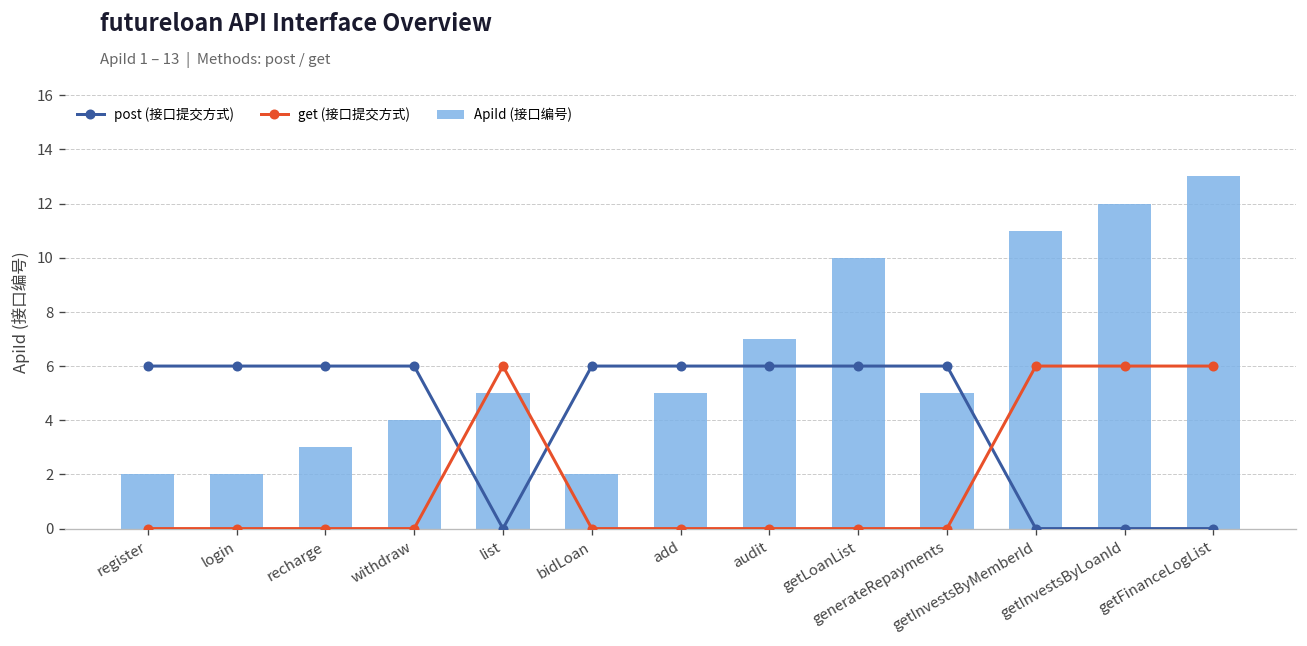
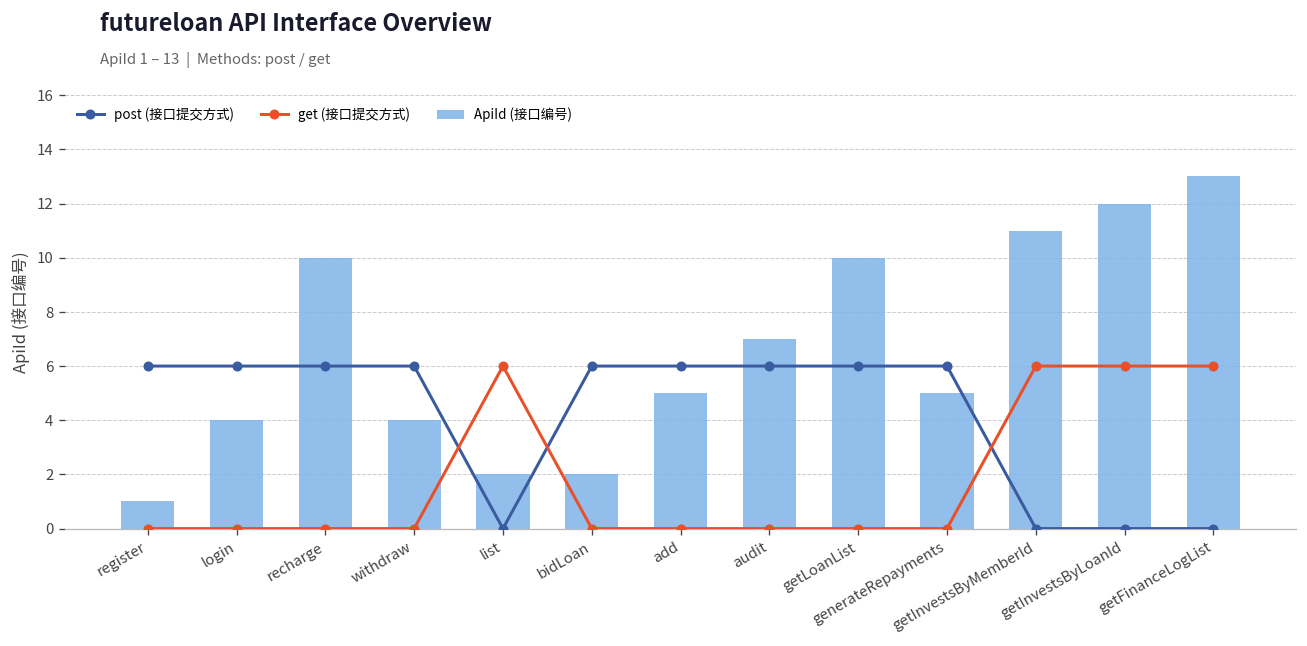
  {
    "ApiId (接口编号)": {
-     "register": 2,
-     "login": 2,
-     "recharge": 3,
+     "register": 1,
+     "login": 4,
+     "recharge": 10,
      "withdraw": 4,
-     "list": 5,
+     "list": 2,
      "bidLoan": 2,
      "add": 5,
      "audit": 7,
      "getLoanList": 10,
      "generateRepayments": 5,
      "getInvestsByMemberId": 11,
      "getInvestsByLoanId": 12,
      "getFinanceLogList": 13
    },
    "post (接口提交方式)": {
      "register": 6,
      "login": 6,
      "recharge": 6,
      "withdraw": 6,
      "list": 0,
      "bidLoan": 6,
      "add": 6,
      "audit": 6,
      "getLoanList": 6,
      "generateRepayments": 6,
      "getInvestsByMemberId": 0,
      "getInvestsByLoanId": 0,
      "getFinanceLogList": 0
    },
    "get (接口提交方式)": {
      "register": 0,
      "login": 0,
      "recharge": 0,
      "withdraw": 0,
      "list": 6,
      "bidLoan": 0,
      "add": 0,
      "audit": 0,
      "getLoanList": 0,
      "generateRepayments": 0,
      "getInvestsByMemberId": 6,
      "getInvestsByLoanId": 6,
      "getFinanceLogList": 6
    }
  }
